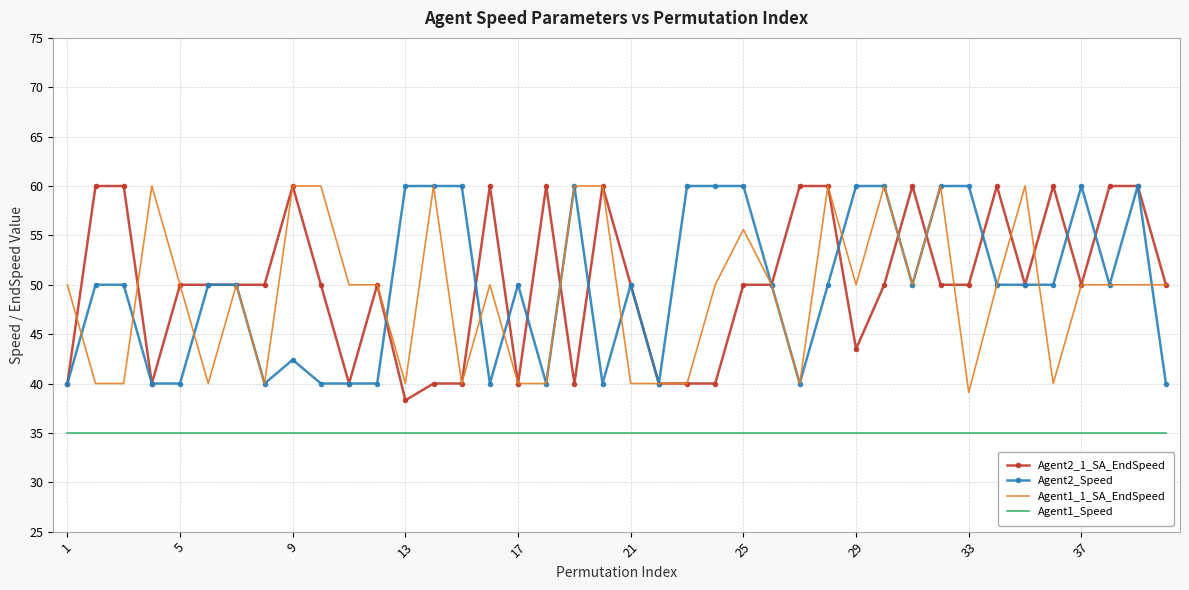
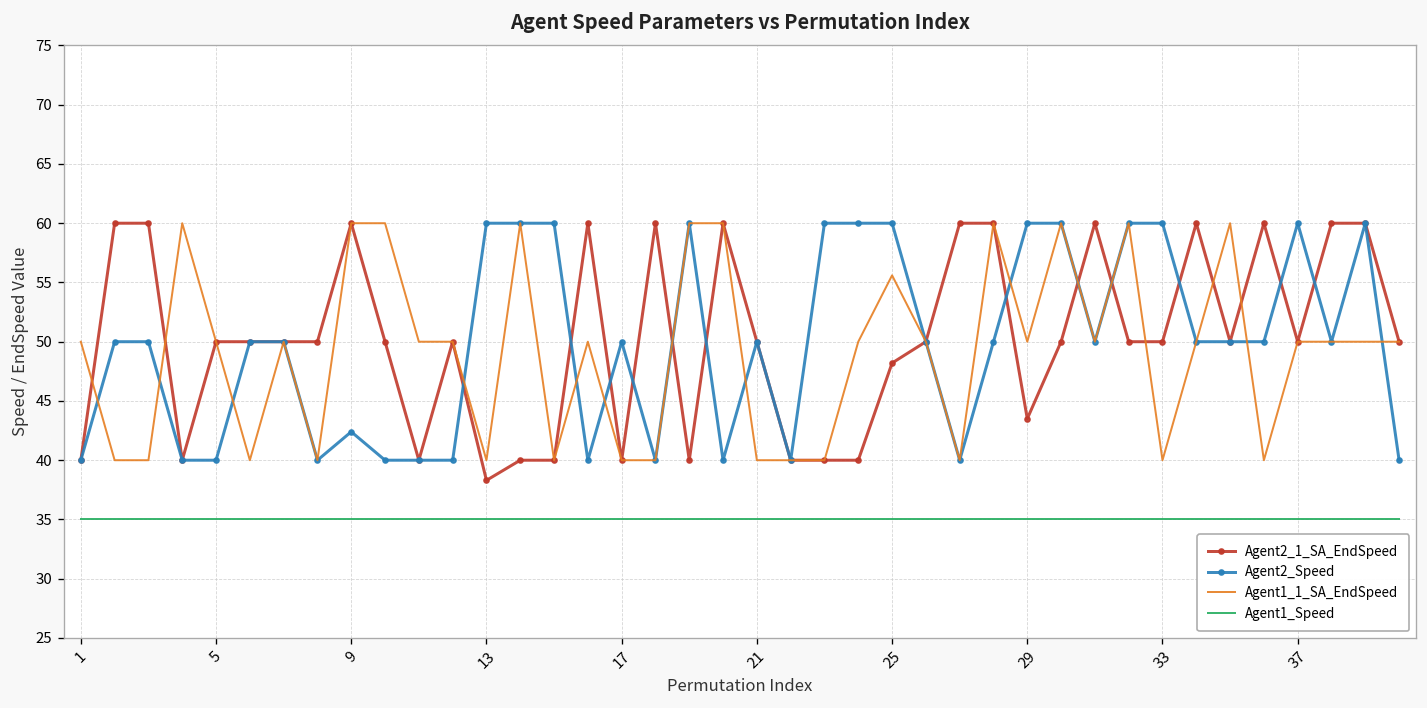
  {
    "Agent2_1_SA_EndSpeed": {
      "13": 38,
-     "25": 50,
+     "25": 48,
      "29": 44,
      "33": 50
    },
    "Agent2_Speed": {
      "5": 40,
      "9": 42,
      "13": 60,
      "17": 50,
      "25": 60,
      "29": 60,
      "33": 60,
      "37": 60
    },
    "Agent1_1_SA_EndSpeed": {
      "1": 50,
      "13": 40,
      "21": 40,
      "25": 56,
      "29": 50,
-     "33": 39
+     "33": 40
    },
    "Agent1_Speed": {
      "1": 35,
      "5": 35,
      "9": 35,
      "13": 35,
      "17": 35,
      "21": 35,
      "25": 35,
      "29": 35,
      "33": 35,
      "37": 35
    }
  }
